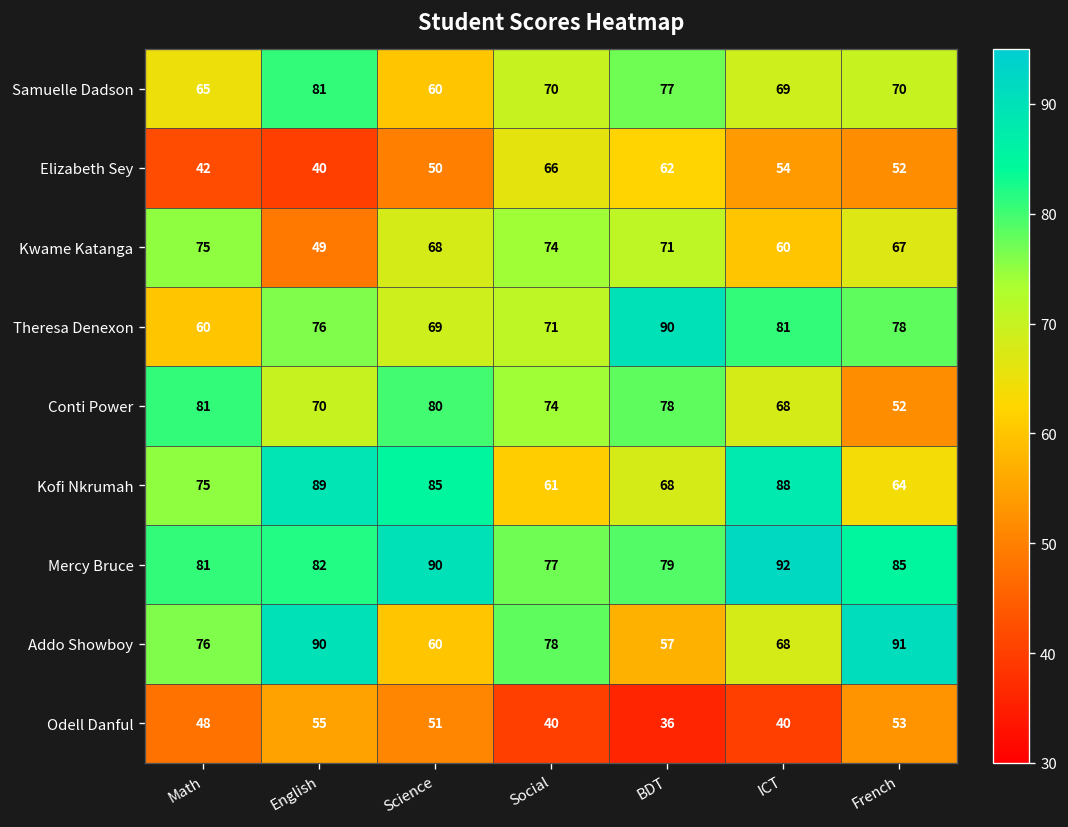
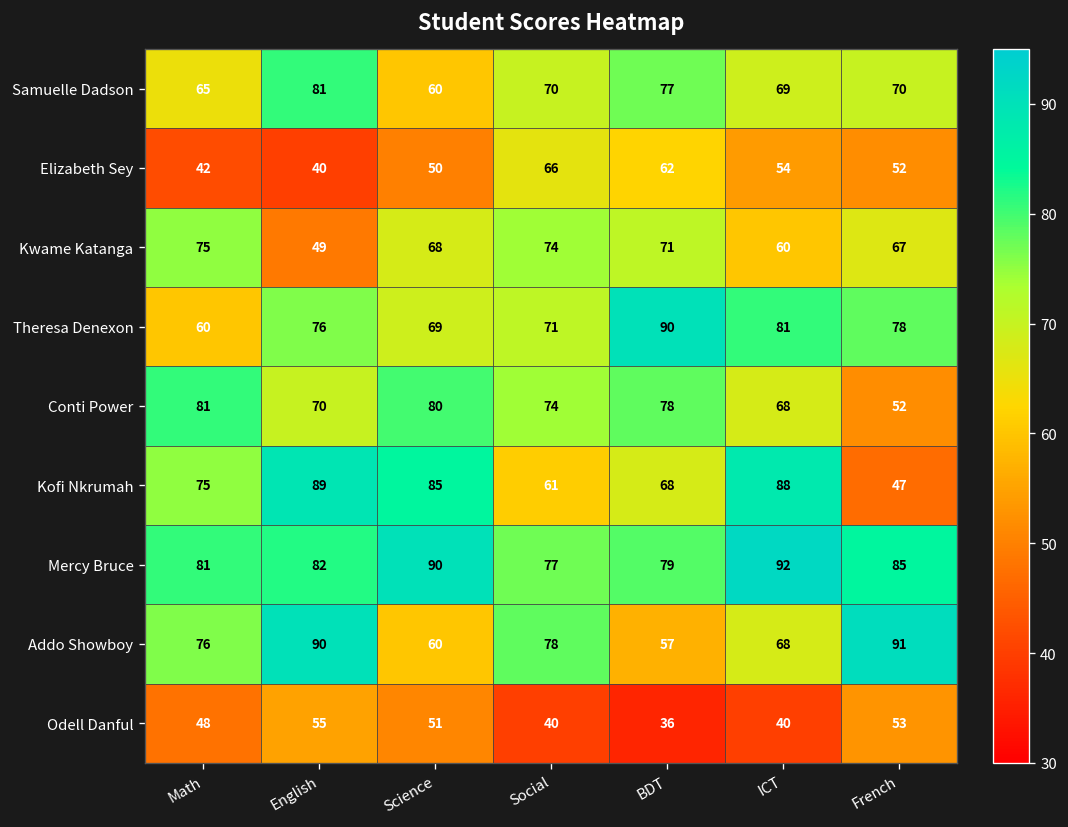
  {
    "Samuelle Dadson": {
      "Math": 65,
      "English": 81,
      "Science": 60,
      "Social": 70,
      "BDT": 77,
      "ICT": 69,
      "French": 70
    },
    "Elizabeth Sey": {
      "Math": 42,
      "English": 40,
      "Science": 50,
      "Social": 66,
      "BDT": 62,
      "ICT": 54,
      "French": 52
    },
    "Kwame Katanga": {
      "Math": 75,
      "English": 49,
      "Science": 68,
      "Social": 74,
      "BDT": 71,
      "ICT": 60,
      "French": 67
    },
    "Theresa Denexon": {
      "Math": 60,
      "English": 76,
      "Science": 69,
      "Social": 71,
      "BDT": 90,
      "ICT": 81,
      "French": 78
    },
    "Conti Power": {
      "Math": 81,
      "English": 70,
      "Science": 80,
      "Social": 74,
      "BDT": 78,
      "ICT": 68,
      "French": 52
    },
    "Kofi Nkrumah": {
      "Math": 75,
      "English": 89,
      "Science": 85,
      "Social": 61,
      "BDT": 68,
      "ICT": 88,
-     "French": 64
+     "French": 47
    },
    "Mercy Bruce": {
      "Math": 81,
      "English": 82,
      "Science": 90,
      "Social": 77,
      "BDT": 79,
      "ICT": 92,
      "French": 85
    },
    "Addo Showboy": {
      "Math": 76,
      "English": 90,
      "Science": 60,
      "Social": 78,
      "BDT": 57,
      "ICT": 68,
      "French": 91
    },
    "Odell Danful": {
      "Math": 48,
      "English": 55,
      "Science": 51,
      "Social": 40,
      "BDT": 36,
      "ICT": 40,
      "French": 53
    }
  }
